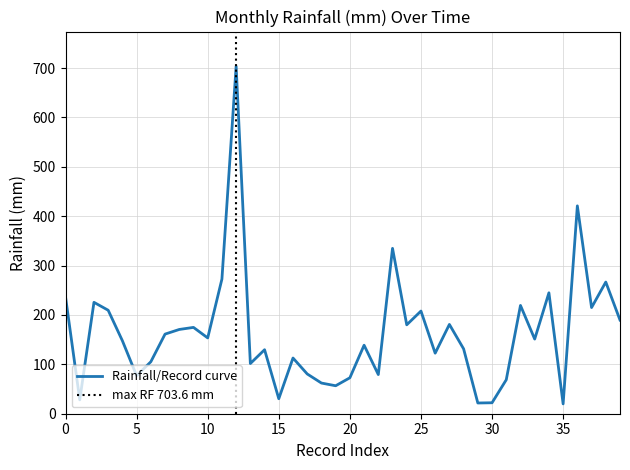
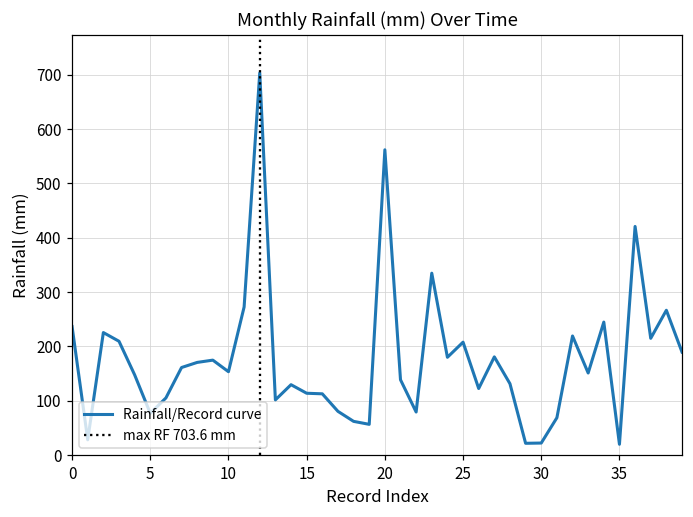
  {
    "0": 240,
    "10": 150,
-   "15": 30,
-   "20": 70,
+   "15": 110,
+   "20": 560,
    "25": 210,
    "30": 20,
    "35": 20
  }
